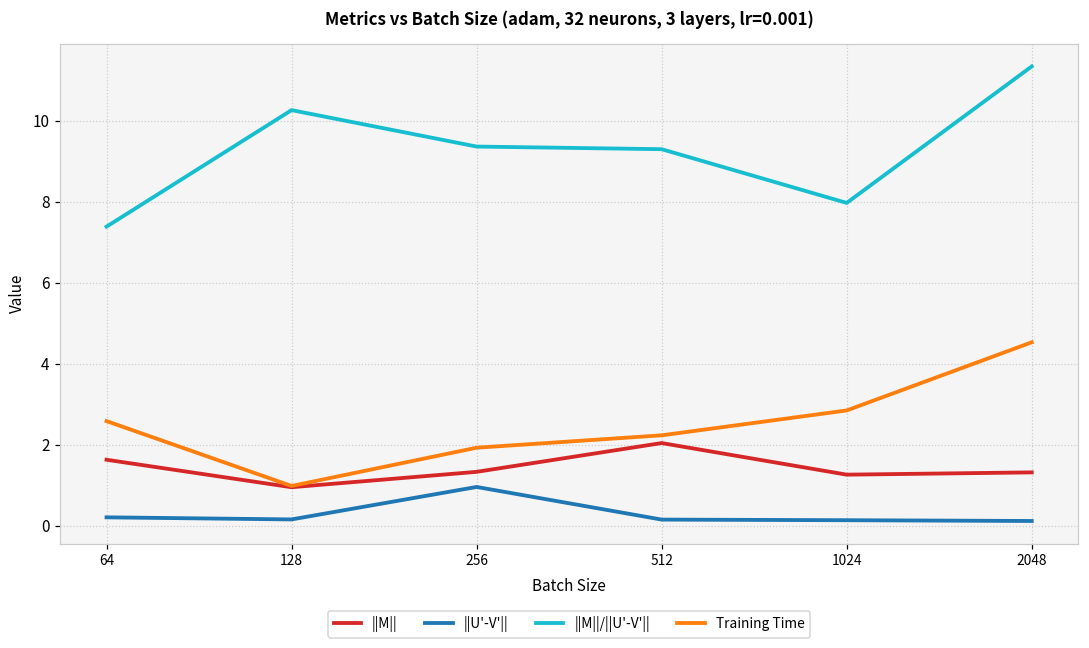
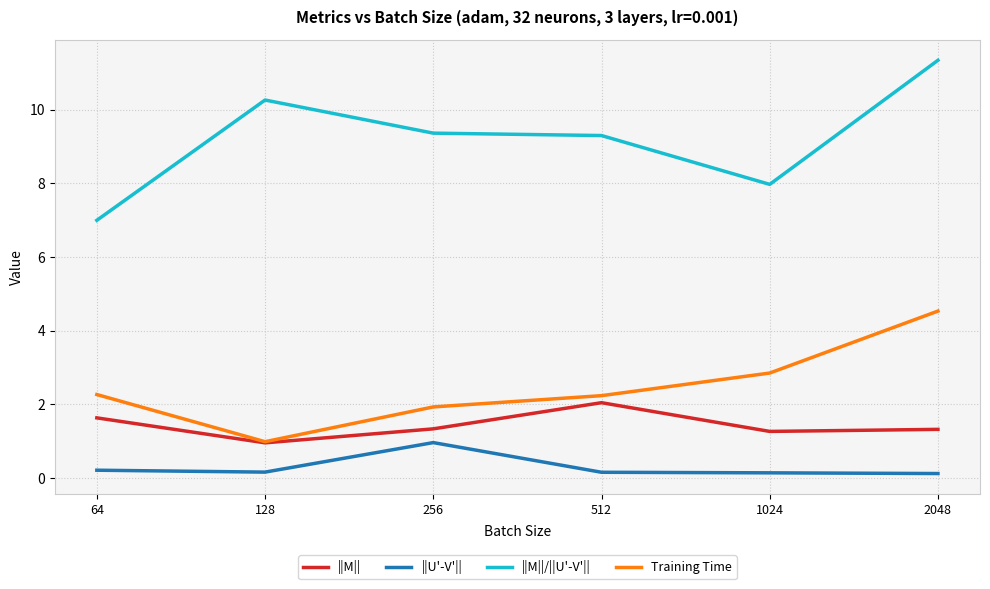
  {
    "||M||": {
      "64": 1.6,
      "256": 1.3,
      "512": 2.0,
      "1024": 1.3,
      "2048": 1.3
    },
    "||U'-V'||": {
      "64": 0.2,
      "128": 0.2,
      "256": 1.0,
      "512": 0.2,
      "1024": 0.1,
      "2048": 0.1
    },
    "||M||/||U'-V'||": {
-     "64": 7.4,
+     "64": 7.0,
      "128": 10.3,
      "256": 9.4,
      "512": 9.3,
      "1024": 8.0,
      "2048": 11.3
    },
    "Training Time": {
-     "64": 2.6,
+     "64": 2.3,
      "256": 1.9,
      "512": 2.2,
      "1024": 2.8,
      "2048": 4.5
    }
  }
